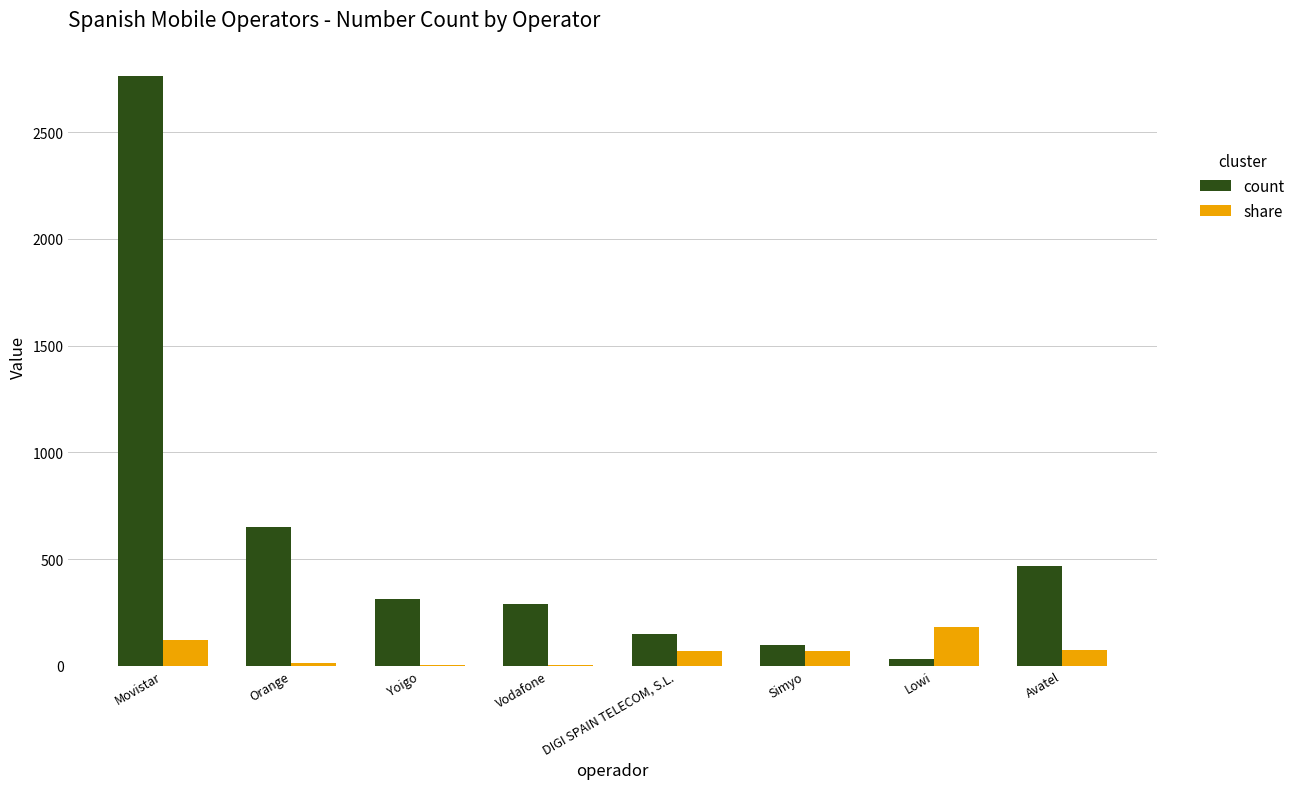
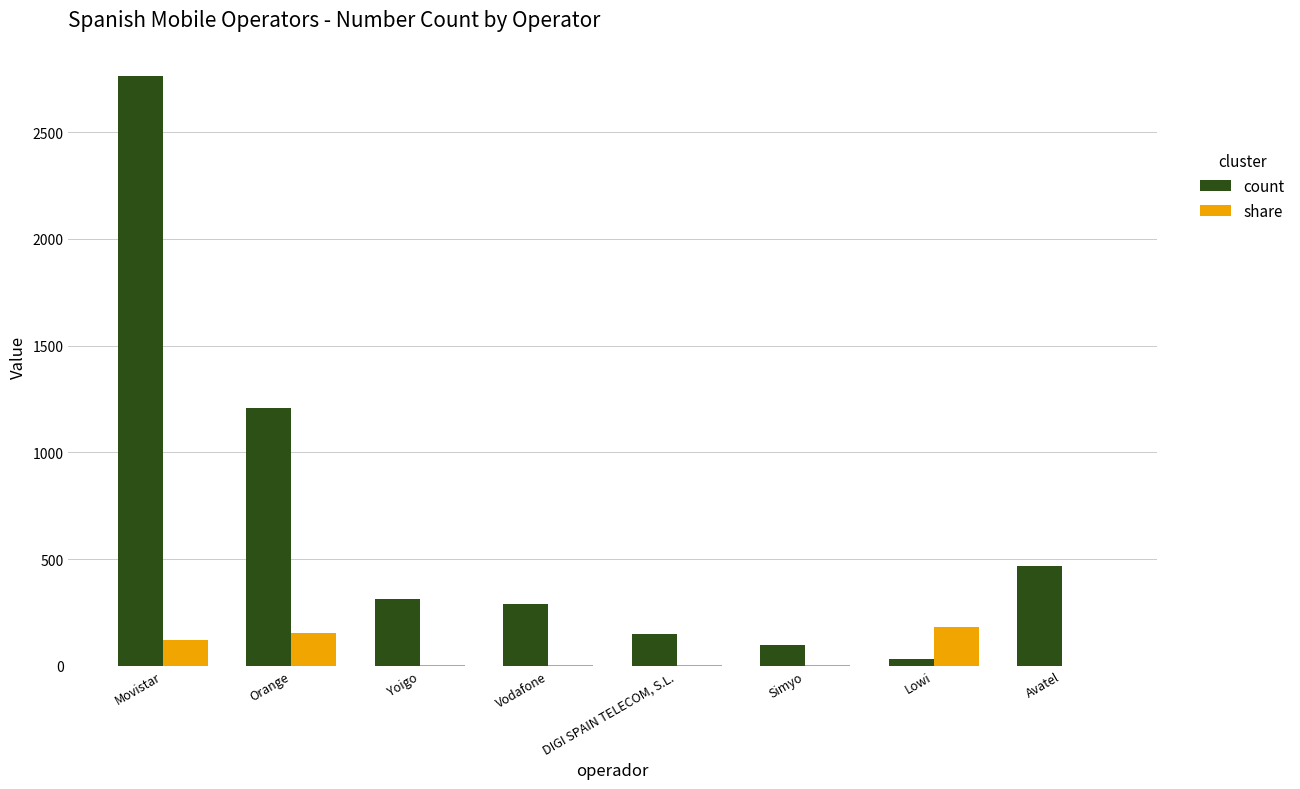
  {
    "count": {
      "Movistar": 2760,
-     "Orange": 650,
+     "Orange": 1210,
      "Yoigo": 310,
      "Vodafone": 290,
      "DIGI SPAIN TELECOM, S.L.": 150,
      "Simyo": 100,
      "Lowi": 30,
      "Avatel": 470
    },
    "share": {
      "Movistar": 120,
-     "Orange": 10,
-     "DIGI SPAIN TELECOM, S.L.": 70,
-     "Simyo": 70,
+     "Orange": 150,
+     "DIGI SPAIN TELECOM, S.L.": 0,
+     "Simyo": 0,
      "Lowi": 180,
-     "Avatel": 70
+     "Avatel": 0
    }
  }
